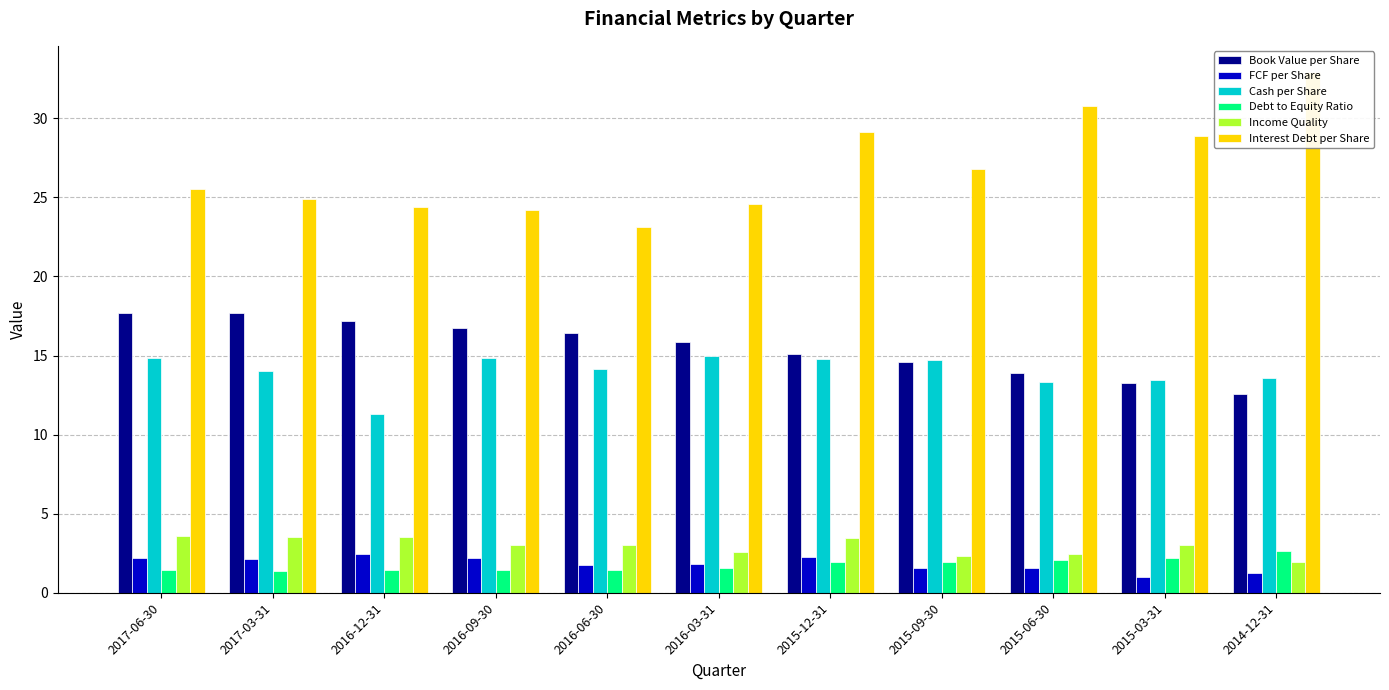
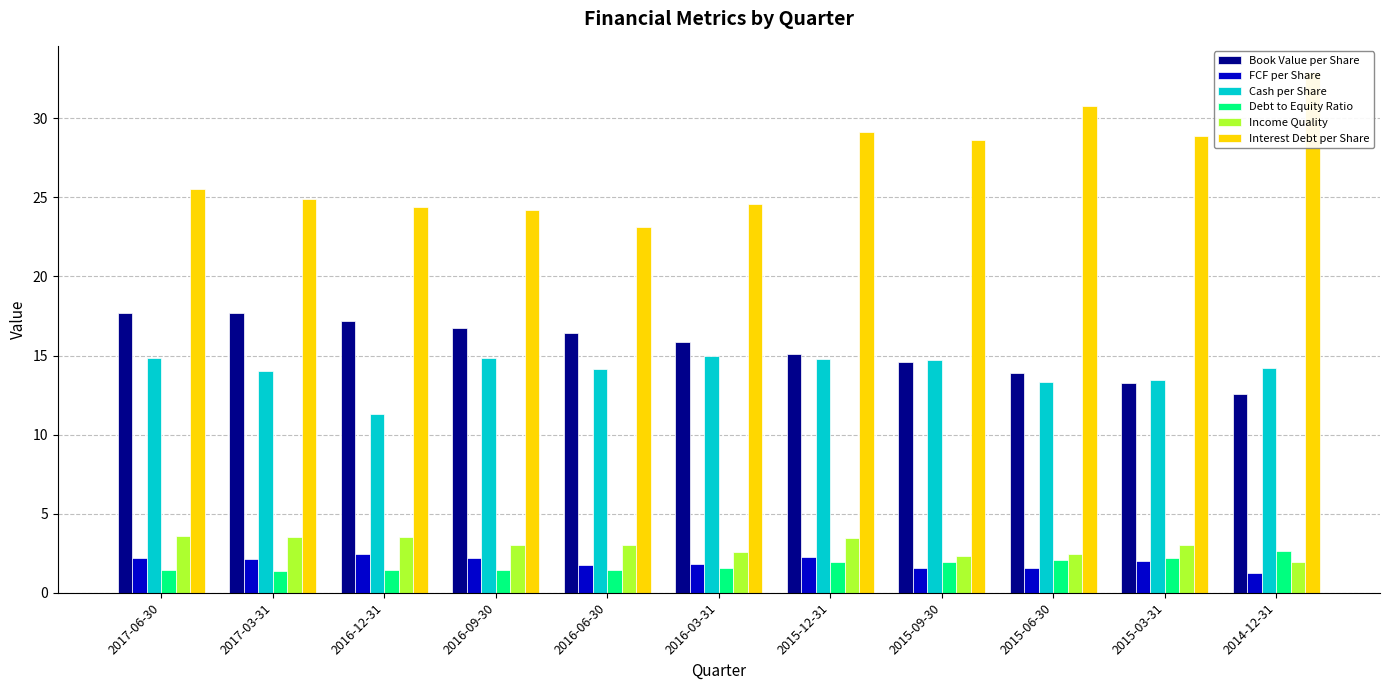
  {
    "Book Value per Share": {
      "2017-06-30": 17.7,
      "2017-03-31": 17.7,
      "2016-12-31": 17.2,
      "2016-09-30": 16.8,
      "2016-06-30": 16.4,
      "2016-03-31": 15.8,
      "2015-12-31": 15.1,
      "2015-09-30": 14.6,
      "2015-06-30": 13.9,
      "2015-03-31": 13.2,
      "2014-12-31": 12.6
    },
    "FCF per Share": {
      "2017-06-30": 2.2,
      "2017-03-31": 2.2,
      "2016-12-31": 2.5,
      "2016-09-30": 2.2,
      "2016-06-30": 1.8,
      "2016-03-31": 1.8,
      "2015-12-31": 2.3,
      "2015-09-30": 1.6,
      "2015-06-30": 1.6,
-     "2015-03-31": 1.0,
+     "2015-03-31": 2.0,
      "2014-12-31": 1.3
    },
    "Cash per Share": {
      "2017-06-30": 14.8,
      "2017-03-31": 14.1,
      "2016-12-31": 11.3,
      "2016-09-30": 14.8,
      "2016-06-30": 14.1,
      "2016-03-31": 15.0,
      "2015-12-31": 14.8,
      "2015-09-30": 14.7,
      "2015-06-30": 13.3,
      "2015-03-31": 13.5,
-     "2014-12-31": 13.6
+     "2014-12-31": 14.2
    },
    "Debt to Equity Ratio": {
      "2017-06-30": 1.4,
      "2017-03-31": 1.4,
      "2016-12-31": 1.4,
      "2016-09-30": 1.4,
      "2016-06-30": 1.4,
      "2016-03-31": 1.6,
      "2015-12-31": 1.9,
      "2015-09-30": 2.0,
      "2015-06-30": 2.0,
      "2015-03-31": 2.2,
      "2014-12-31": 2.6
    },
    "Income Quality": {
      "2017-06-30": 3.6,
      "2017-03-31": 3.5,
      "2016-12-31": 3.5,
      "2016-09-30": 3.0,
      "2016-06-30": 3.0,
      "2016-03-31": 2.6,
      "2015-12-31": 3.5,
      "2015-09-30": 2.3,
      "2015-06-30": 2.4,
      "2015-03-31": 3.0,
      "2014-12-31": 2.0
    },
    "Interest Debt per Share": {
      "2017-06-30": 25.5,
      "2017-03-31": 24.9,
      "2016-12-31": 24.4,
      "2016-09-30": 24.2,
      "2016-06-30": 23.1,
      "2016-03-31": 24.6,
      "2015-12-31": 29.1,
-     "2015-09-30": 26.8,
+     "2015-09-30": 28.6,
      "2015-06-30": 30.8,
      "2015-03-31": 28.9
    }
  }
